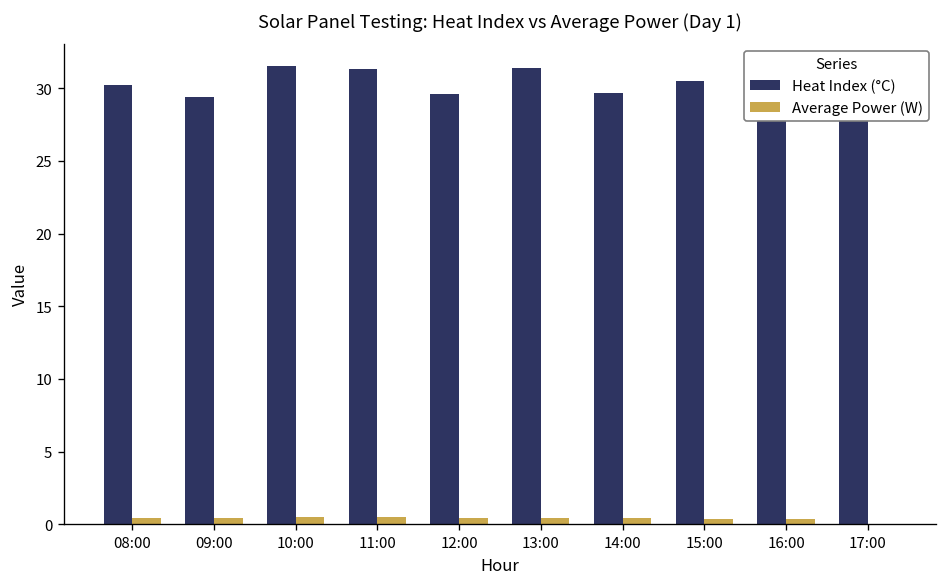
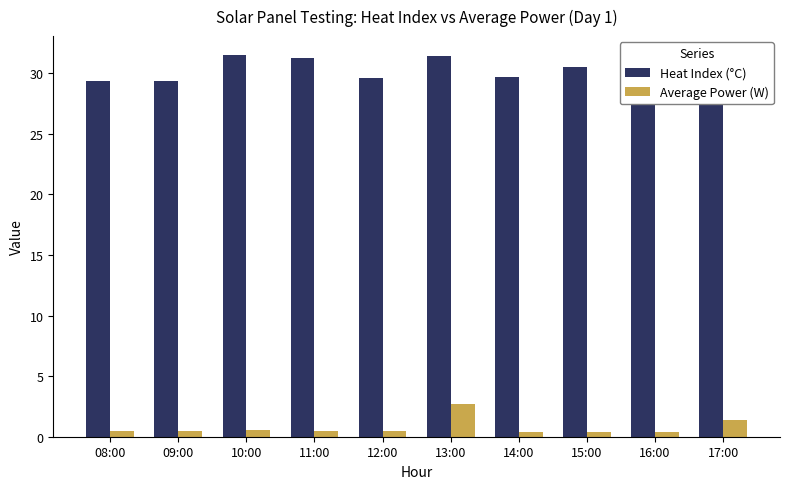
  {
    "Heat Index (°C)": {
-     "08:00": 30.2,
+     "08:00": 29.4,
      "09:00": 29.4,
      "10:00": 31.5,
      "11:00": 31.3,
      "12:00": 29.6,
      "13:00": 31.4,
      "14:00": 29.7,
      "15:00": 30.5
    },
    "Average Power (W)": {
      "08:00": 0.4,
      "09:00": 0.4,
      "10:00": 0.5,
      "11:00": 0.5,
      "12:00": 0.4,
-     "13:00": 0.4,
+     "13:00": 2.7,
      "14:00": 0.4,
      "15:00": 0.4,
      "16:00": 0.4,
-     "17:00": 0.0
+     "17:00": 1.4
    }
  }
